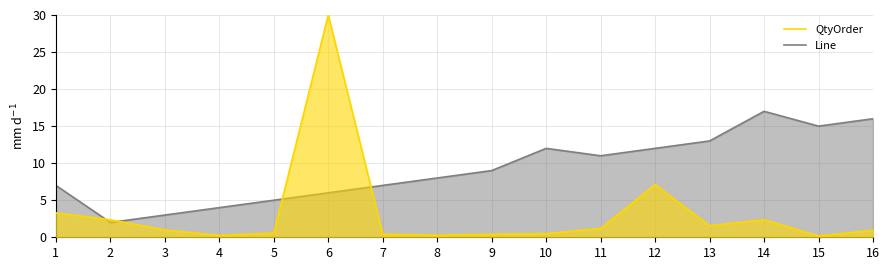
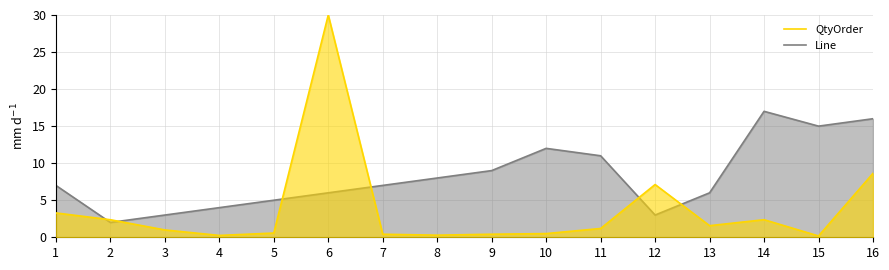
  {
    "QtyOrder": {
      "1": 3,
      "2": 2,
      "3": 1,
      "4": 0,
      "5": 1,
      "6": 30,
      "7": 0,
      "8": 0,
      "9": 0,
      "10": 0,
      "11": 1,
      "12": 7,
      "13": 2,
      "14": 2,
      "15": 0,
-     "16": 1
+     "16": 9
    },
    "Line": {
      "1": 7,
      "2": 2,
      "3": 3,
      "4": 4,
      "5": 5,
      "6": 6,
      "7": 7,
      "8": 8,
      "9": 9,
      "10": 12,
      "11": 11,
-     "12": 12,
-     "13": 13,
+     "12": 3,
+     "13": 6,
      "14": 17,
      "15": 15,
      "16": 16
    }
  }
